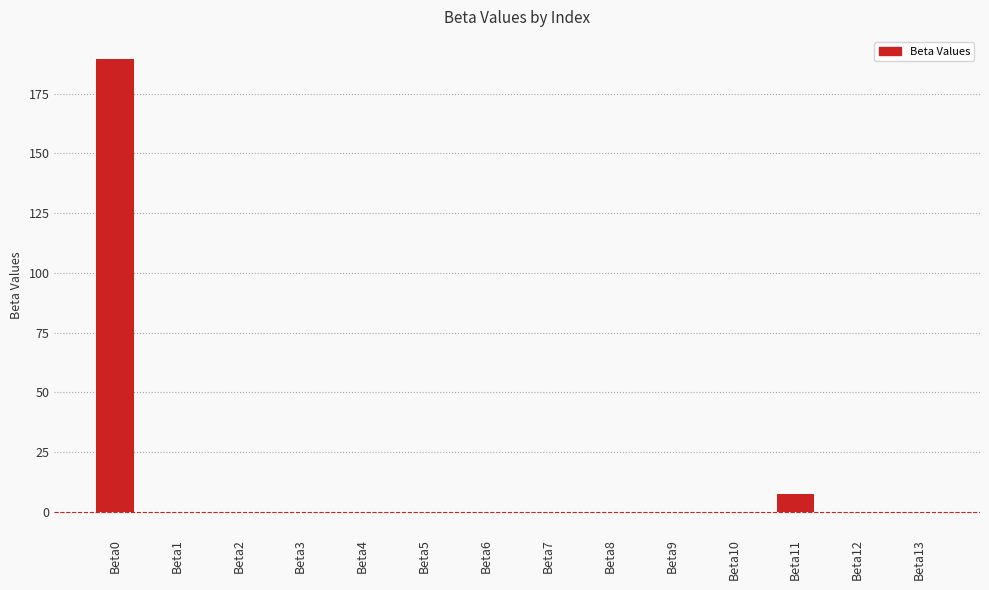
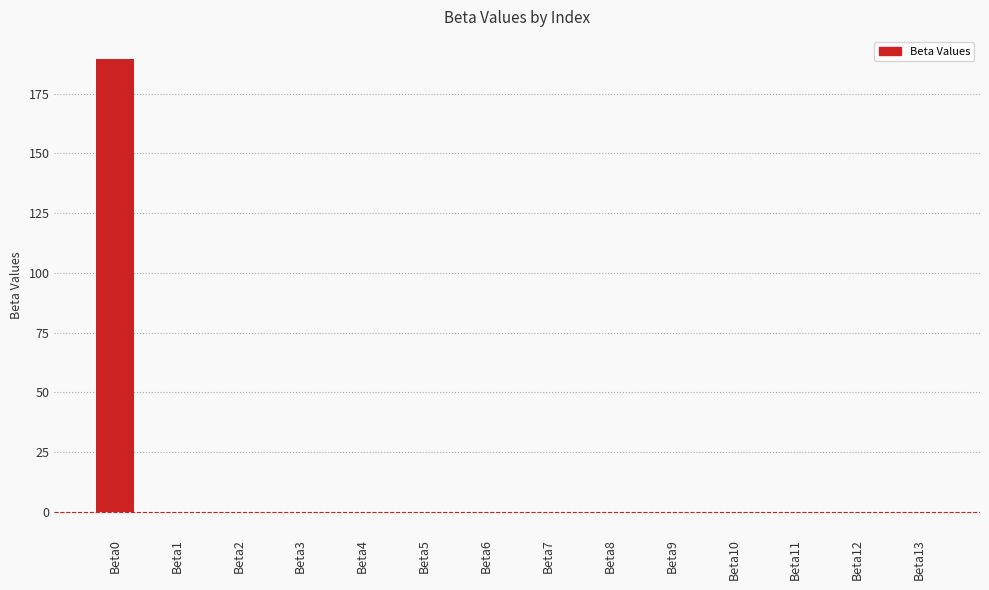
  {
    "Beta0": 189,
-   "Beta11": 7
+   "Beta11": 0
  }
